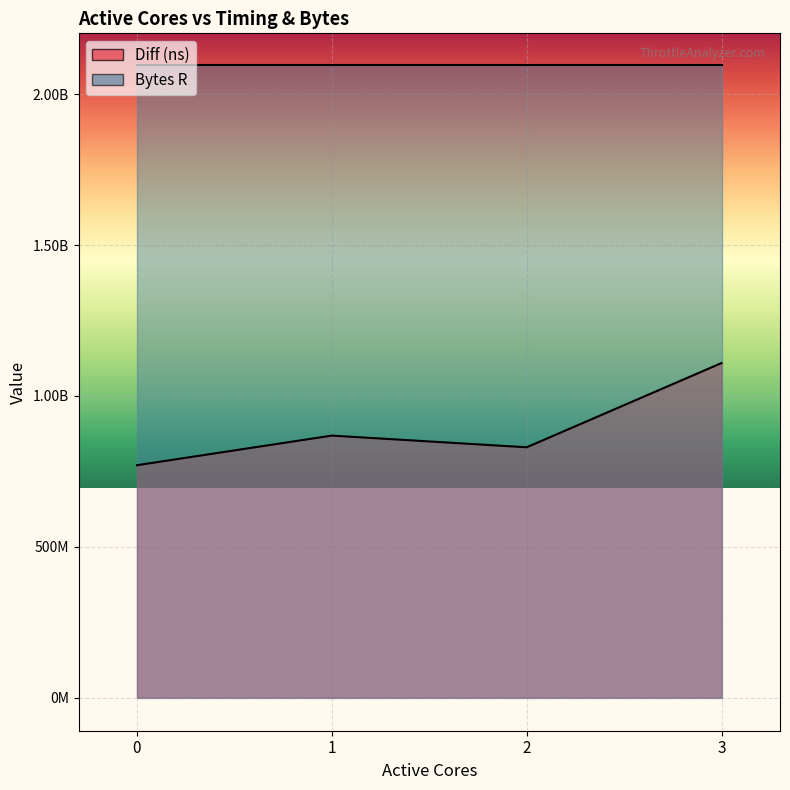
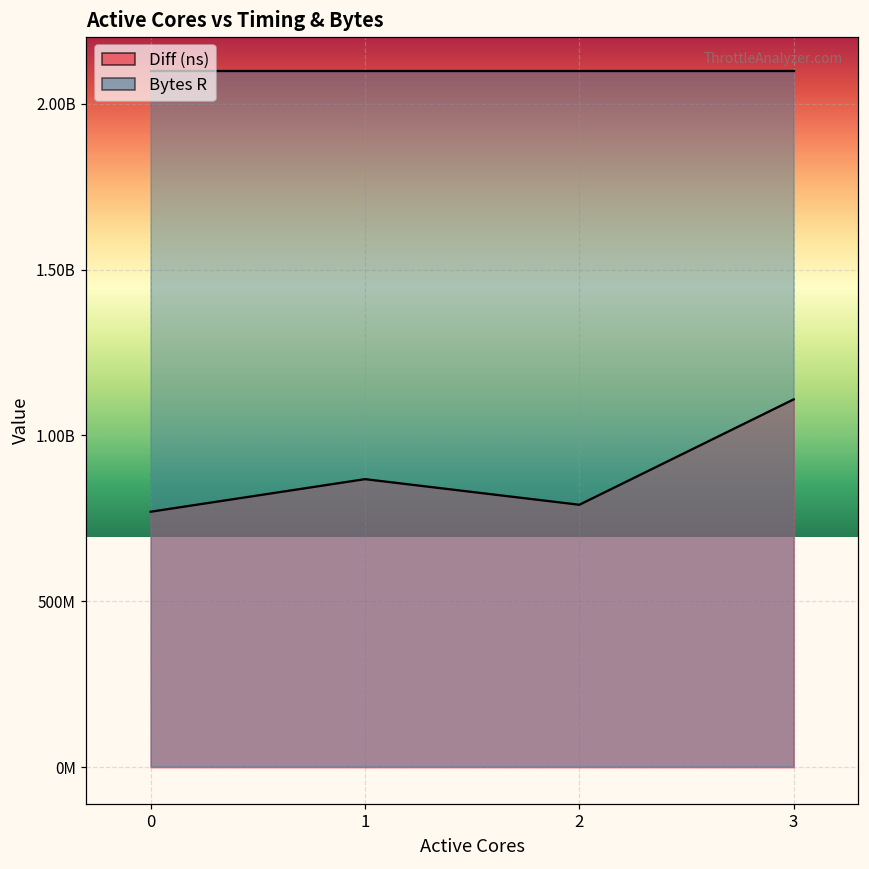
  {
    "Diff (ns)": {
      "0": 770000000,
      "1": 870000000,
-     "2": 830000000,
+     "2": 790000000,
      "3": 1110000000
    },
    "Bytes R": {
      "1": 2100000000,
      "2": 2100000000,
      "3": 2100000000
    }
  }
